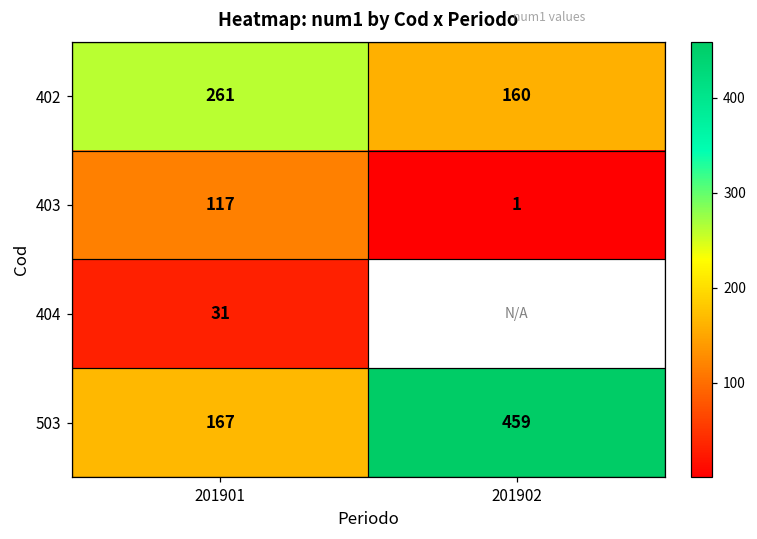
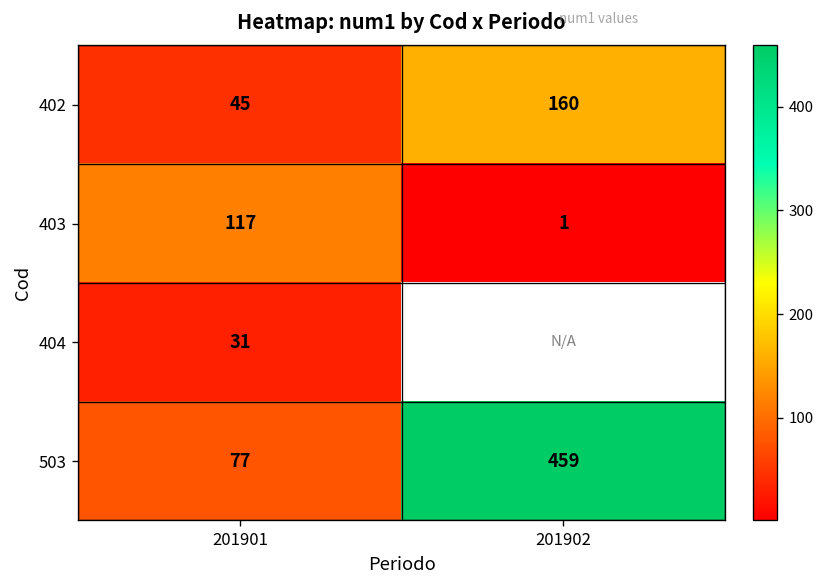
  {
    "402": {
-     "201901": 261,
+     "201901": 45,
      "201902": 160
    },
    "403": {
      "201901": 117,
      "201902": 1
    },
    "404": {
      "201901": 31
    },
    "503": {
-     "201901": 167,
+     "201901": 77,
      "201902": 459
    }
  }
